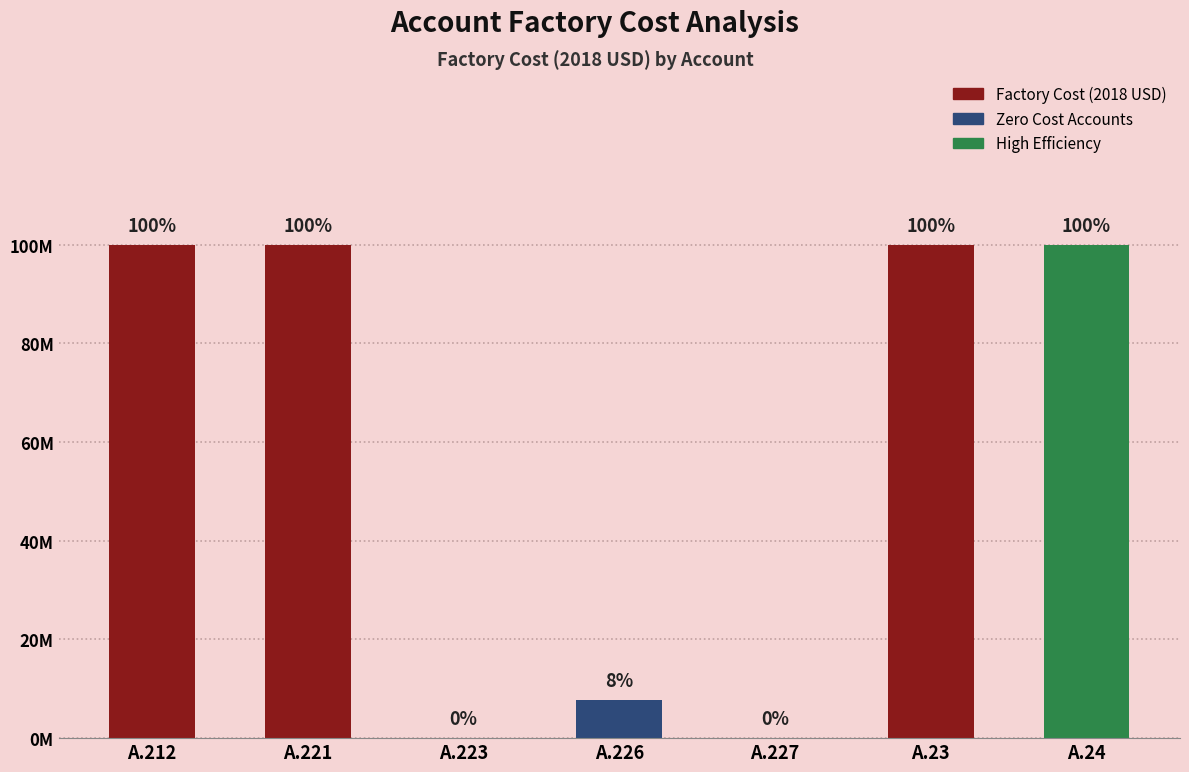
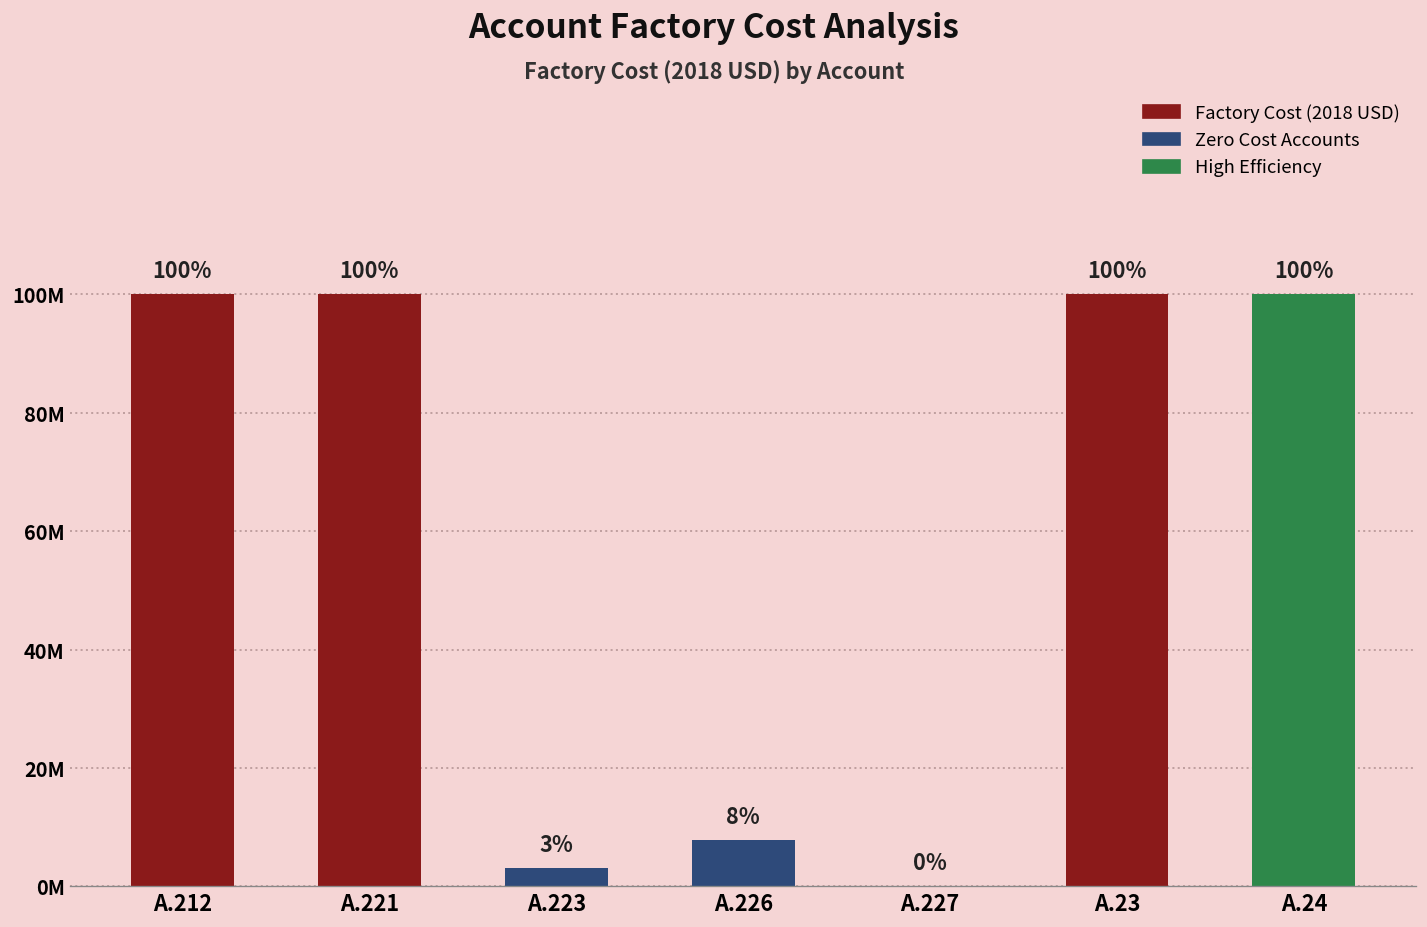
  {
    "A.212": "100%",
    "A.221": "100%",
-   "A.223": "0%",
+   "A.223": "3%",
    "A.226": "8%",
    "A.227": "0%",
    "A.23": "100%",
    "A.24": "100%"
  }
